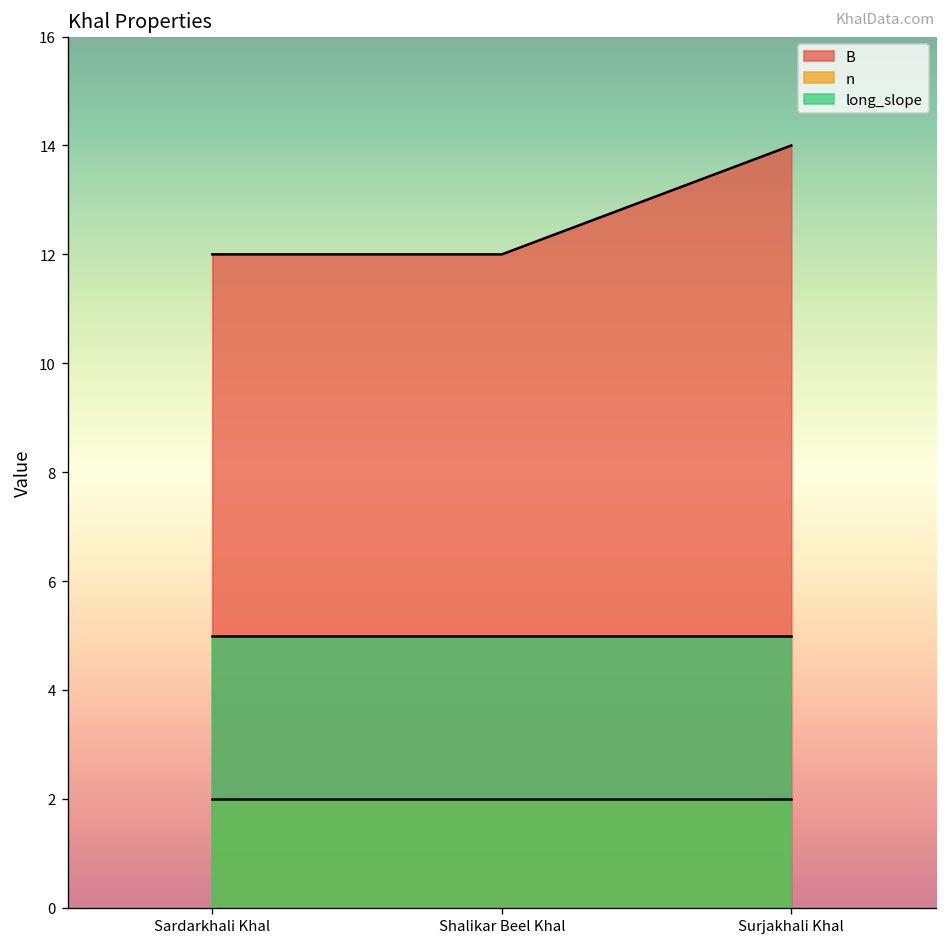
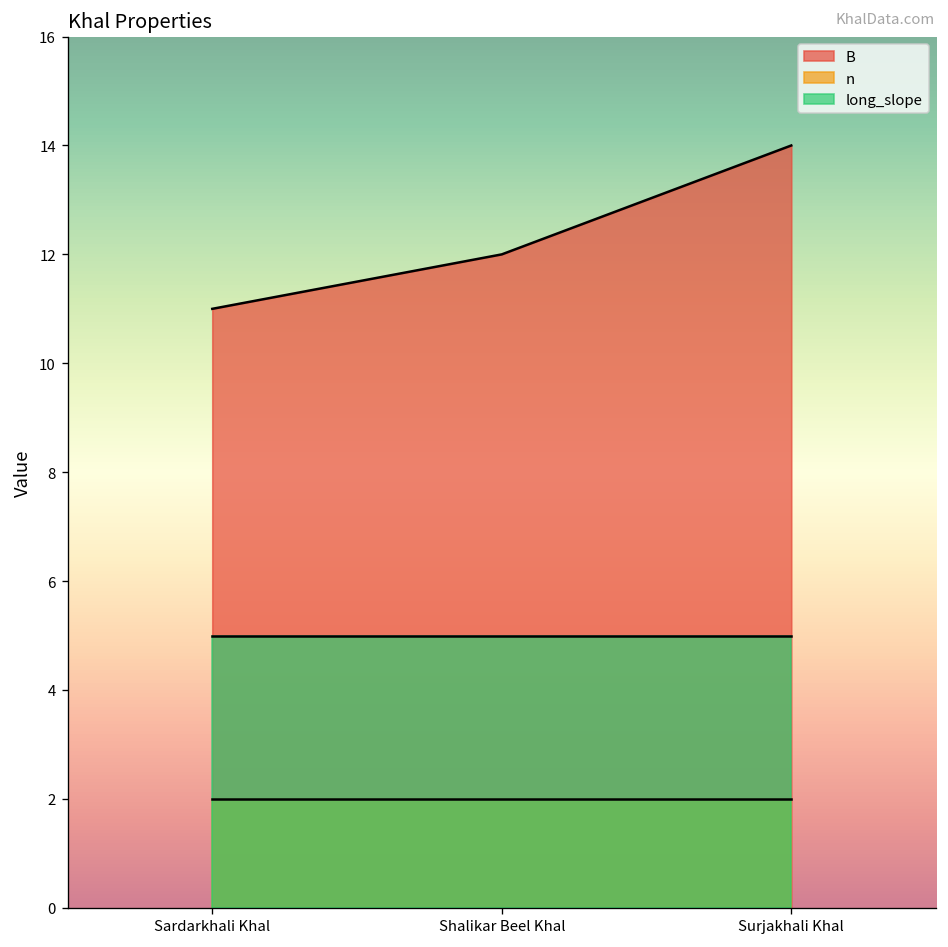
  {
    "B": {
-     "Sardarkhali Khal": 12,
+     "Sardarkhali Khal": 11,
      "Shalikar Beel Khal": 12,
      "Surjakhali Khal": 14
    },
    "n": {
      "Sardarkhali Khal": 2,
      "Shalikar Beel Khal": 2,
      "Surjakhali Khal": 2
    },
    "long_slope": {
      "Sardarkhali Khal": 5,
      "Shalikar Beel Khal": 5,
      "Surjakhali Khal": 5
    }
  }
